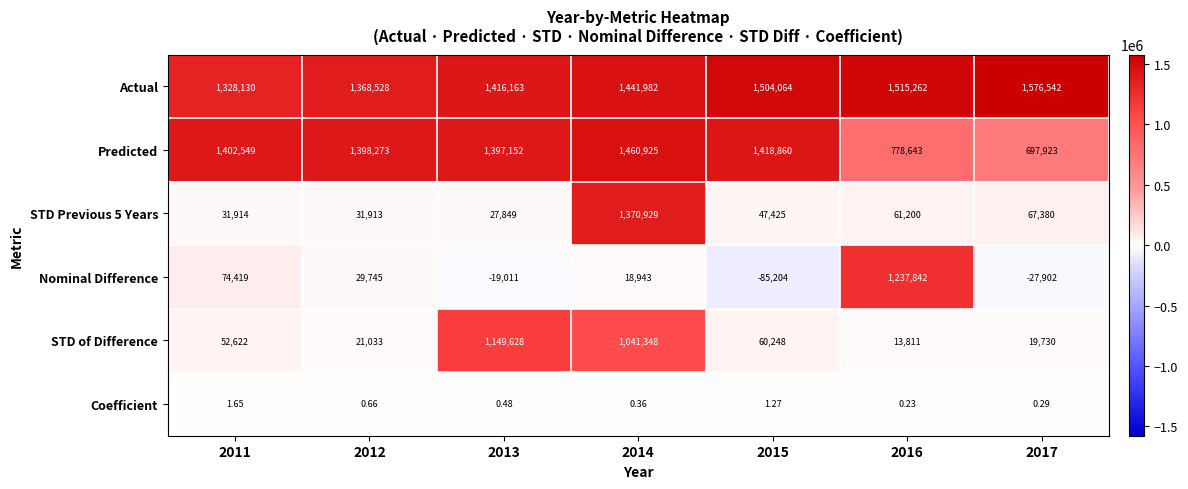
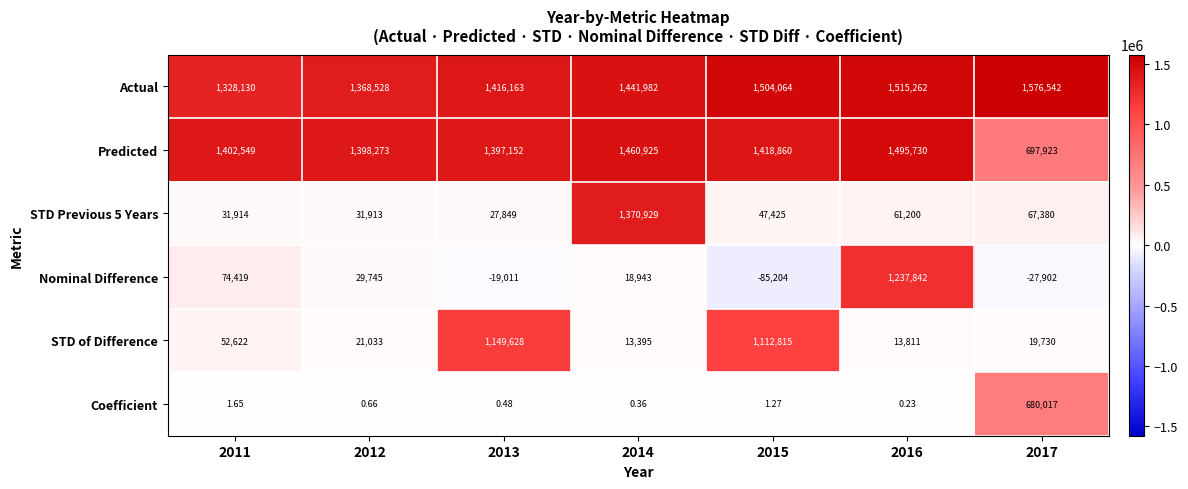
  {
    "Actual": {
      "2011": "1,328,130",
      "2012": "1,368,528",
      "2013": "1,416,163",
      "2014": "1,441,982",
      "2015": "1,504,064",
      "2016": "1,515,262",
      "2017": "1,576,542"
    },
    "Predicted": {
      "2011": "1,402,549",
      "2012": "1,398,273",
      "2013": "1,397,152",
      "2014": "1,460,925",
      "2015": "1,418,860",
-     "2016": "778,643",
+     "2016": "1,495,730",
      "2017": "697,923"
    },
    "STD Previous 5 Years": {
      "2011": "31,914",
      "2012": "31,913",
      "2013": "27,849",
      "2014": "1,370,929",
      "2015": "47,425",
      "2016": "61,200",
      "2017": "67,380"
    },
    "Nominal Difference": {
      "2011": "74,419",
      "2012": "29,745",
      "2013": "-19,011",
      "2014": "18,943",
      "2015": "-85,204",
      "2016": "1,237,842",
      "2017": "-27,902"
    },
    "STD of Difference": {
      "2011": "52,622",
      "2012": "21,033",
      "2013": "1,149,628",
-     "2014": "1,041,348",
-     "2015": "60,248",
+     "2014": "13,395",
+     "2015": "1,112,815",
      "2016": "13,811",
      "2017": "19,730"
    },
    "Coefficient": {
      "2011": "1.65",
      "2012": "0.66",
      "2013": "0.48",
      "2014": "0.36",
      "2015": "1.27",
      "2016": "0.23",
-     "2017": "0.29"
+     "2017": "680,017"
    }
  }
